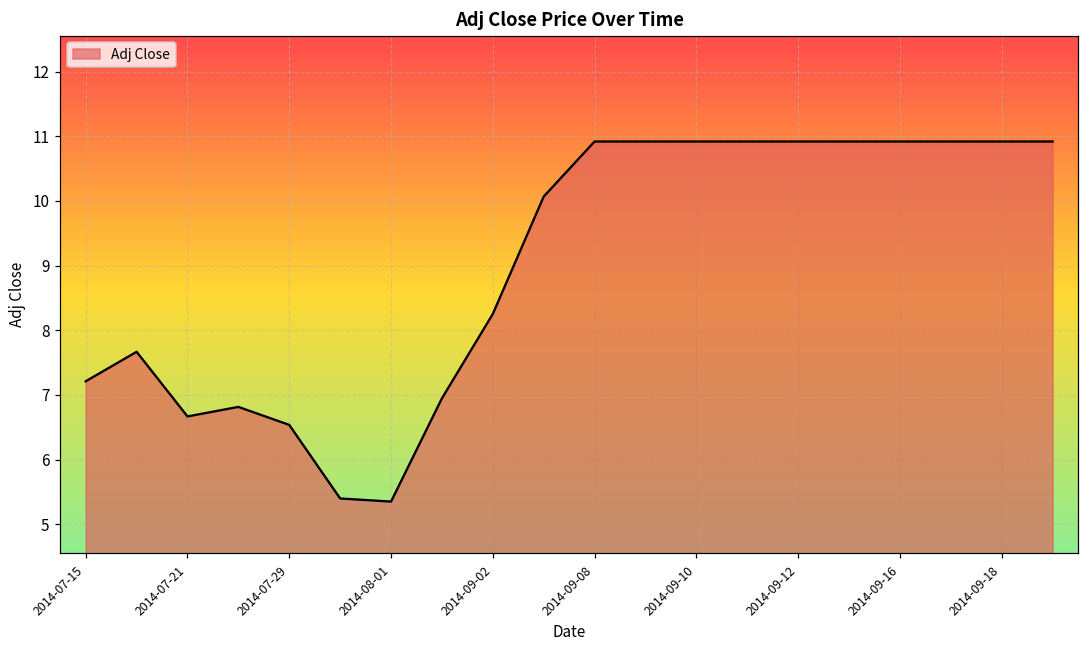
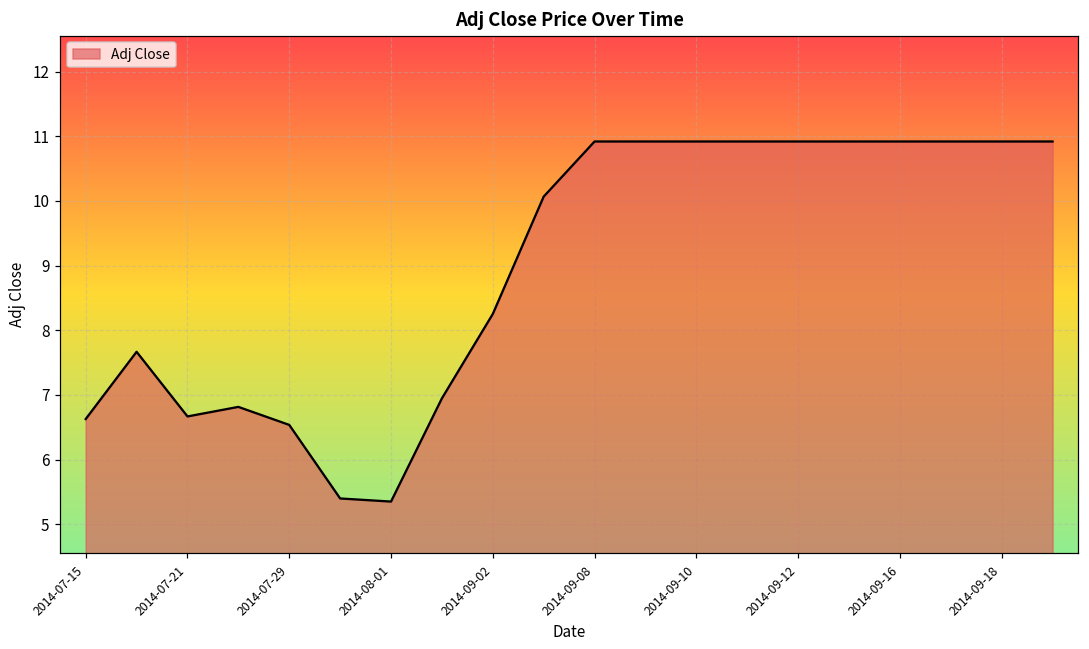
  {
-   "2014-07-15": 7.2,
+   "2014-07-15": 6.6,
    "2014-07-21": 6.7,
    "2014-07-29": 6.5,
    "2014-08-01": 5.4,
    "2014-09-02": 8.3,
    "2014-09-08": 10.9,
    "2014-09-10": 10.9,
    "2014-09-12": 10.9,
    "2014-09-16": 10.9,
    "2014-09-18": 10.9
  }
